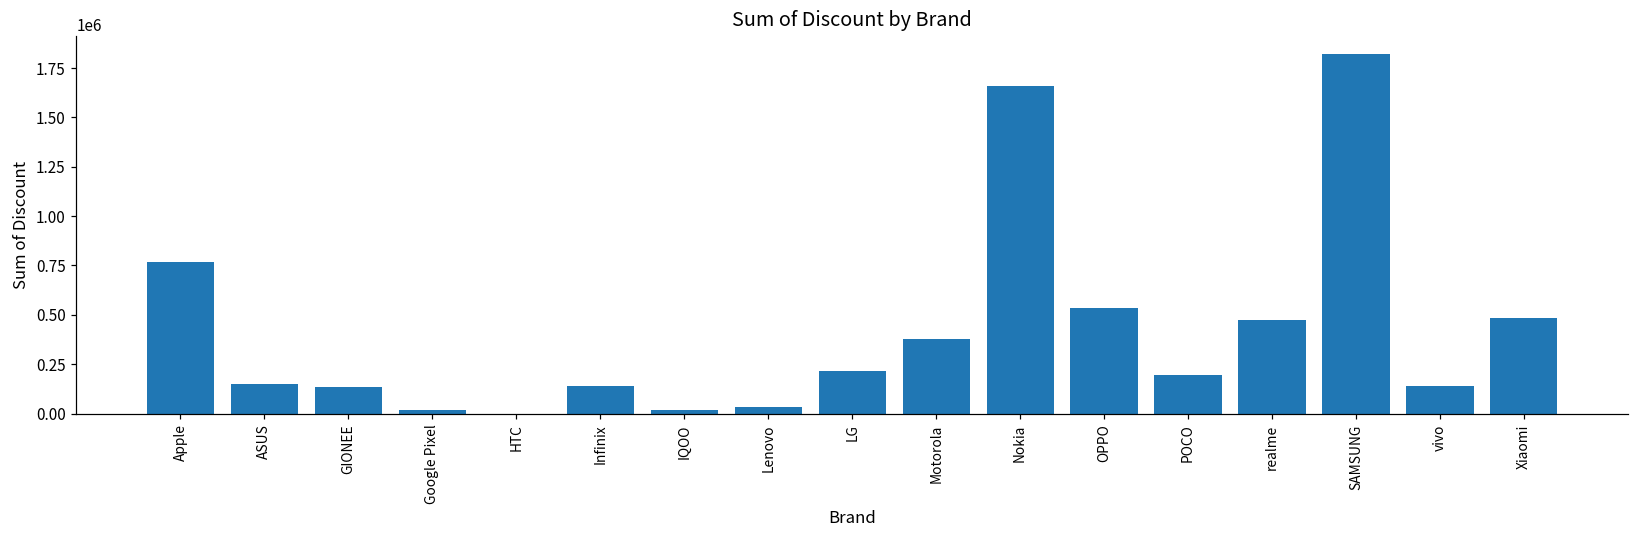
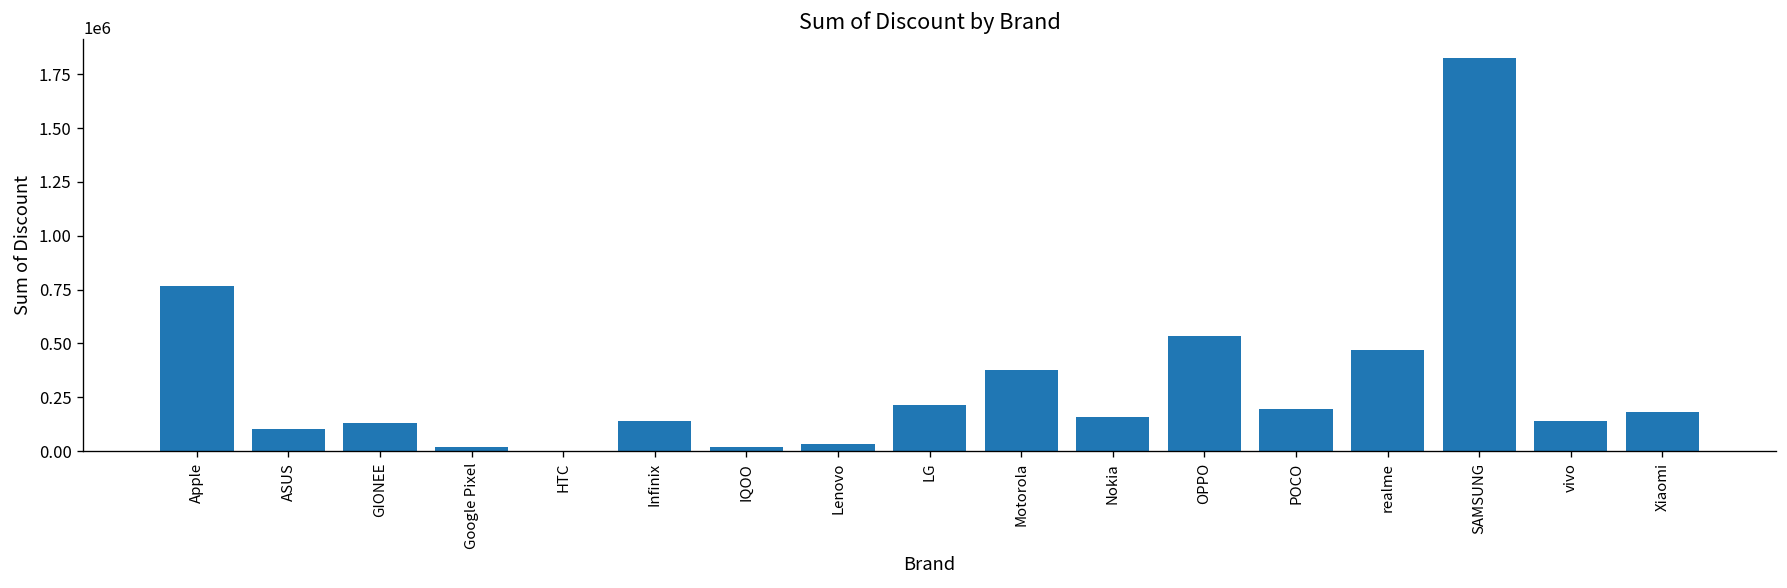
  {
    "Apple": 770000,
-   "ASUS": 150000,
+   "ASUS": 100000,
    "GIONEE": 130000,
    "Google Pixel": 20000,
    "HTC": 0,
    "Infinix": 140000,
    "IQOO": 20000,
    "Lenovo": 30000,
    "LG": 220000,
    "Motorola": 380000,
-   "Nokia": 1660000,
+   "Nokia": 160000,
    "OPPO": 530000,
    "POCO": 190000,
    "realme": 470000,
    "SAMSUNG": 1820000,
    "vivo": 140000,
-   "Xiaomi": 480000
+   "Xiaomi": 180000
  }
